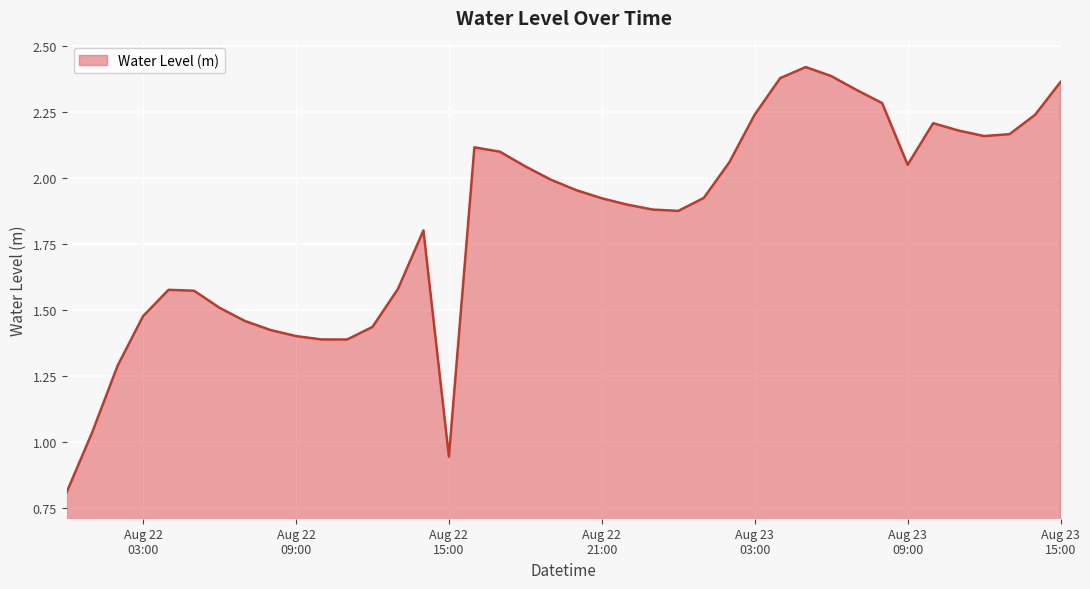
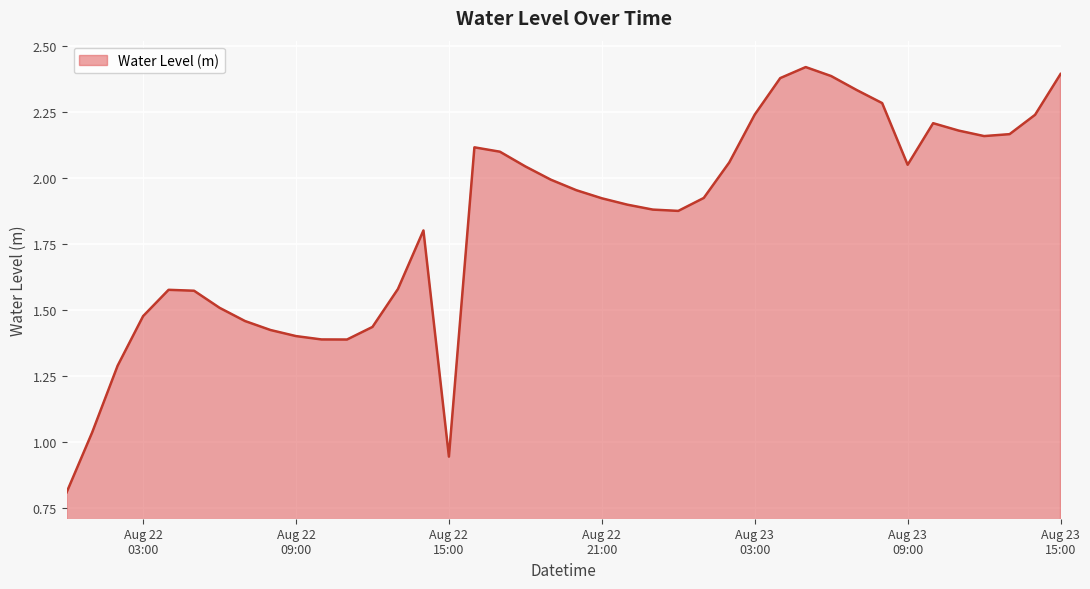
  {
    "Aug 22 03:00": 1.48,
    "Aug 22 09:00": 1.40,
    "Aug 22 15:00": 0.95,
    "Aug 22 21:00": 1.92,
    "Aug 23 03:00": 2.24,
    "Aug 23 09:00": 2.05,
-   "Aug 23 15:00": 2.36
+   "Aug 23 15:00": 2.39
  }
